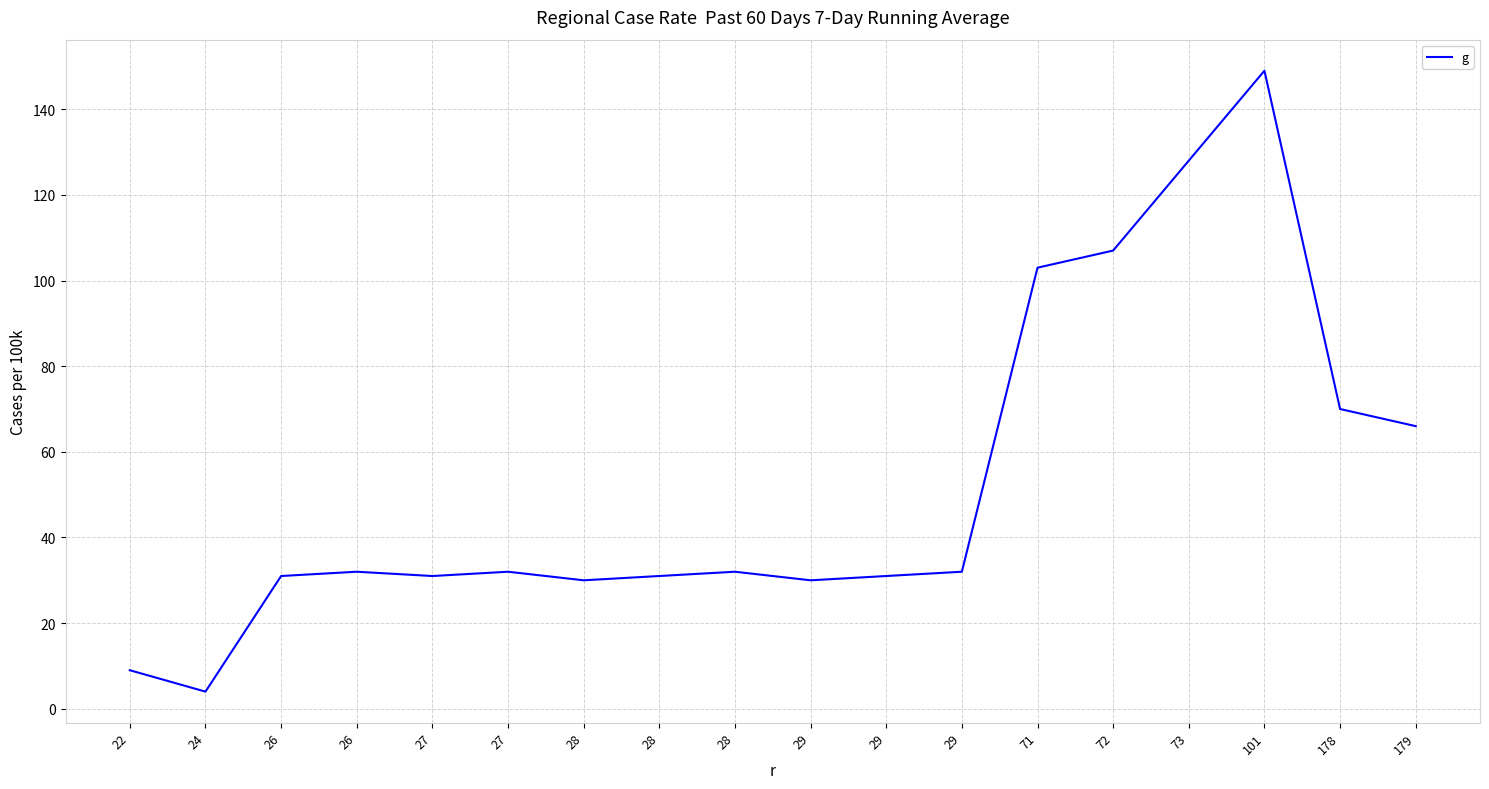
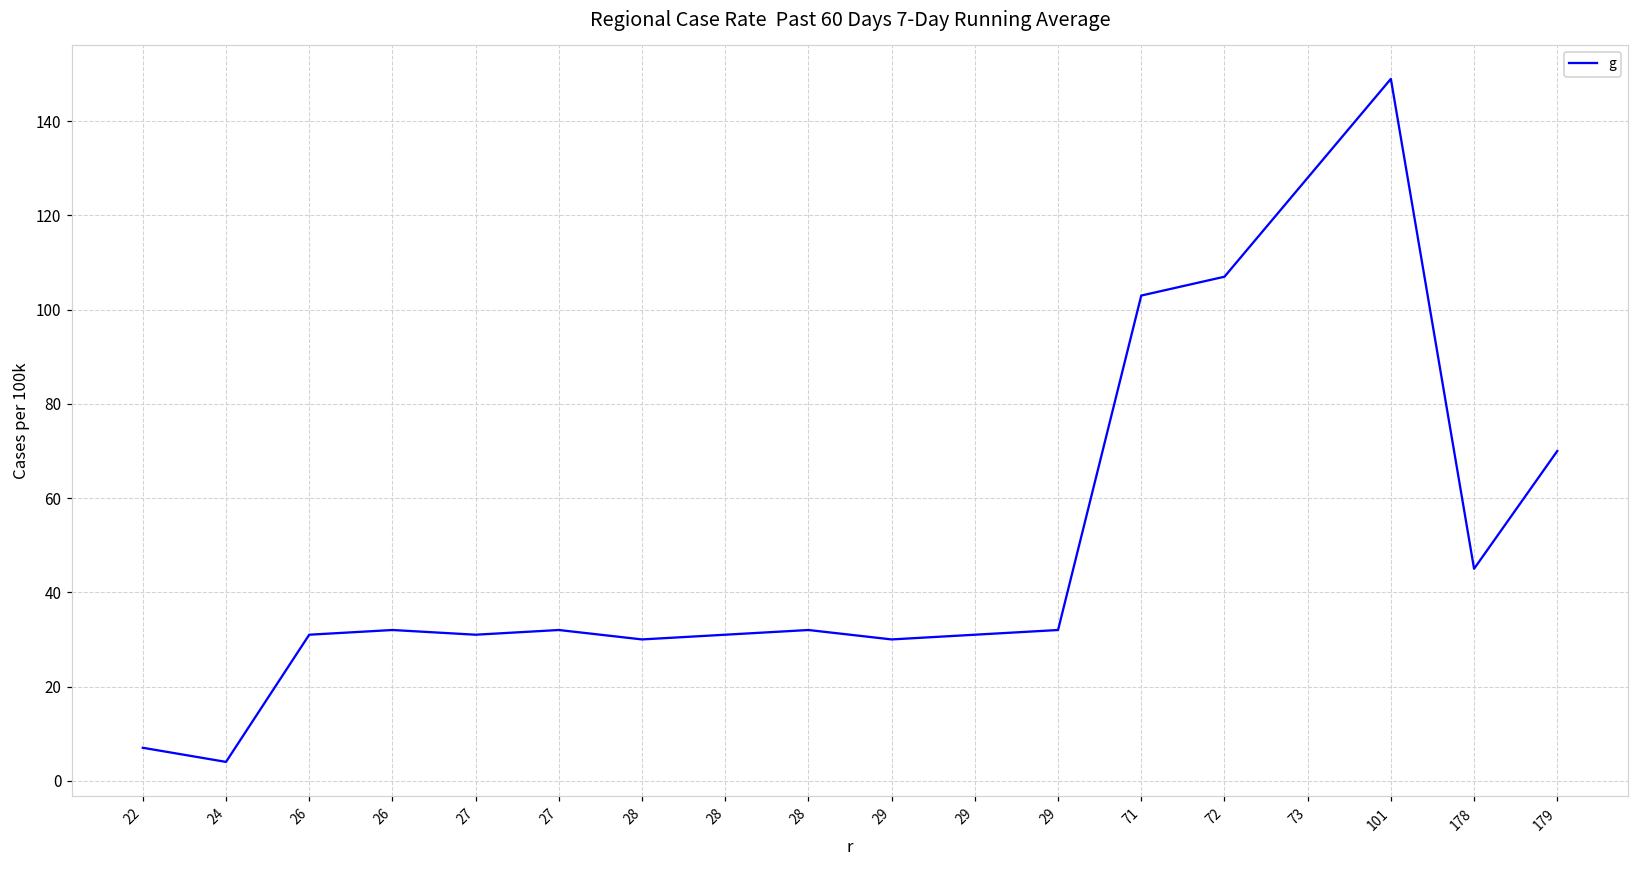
  {
-   "22": 9,
+   "22": 7,
    "24": 4,
    "71": 103,
    "72": 107,
    "73": 128,
    "101": 149,
-   "178": 70,
-   "179": 66
+   "178": 45,
+   "179": 70
  }
